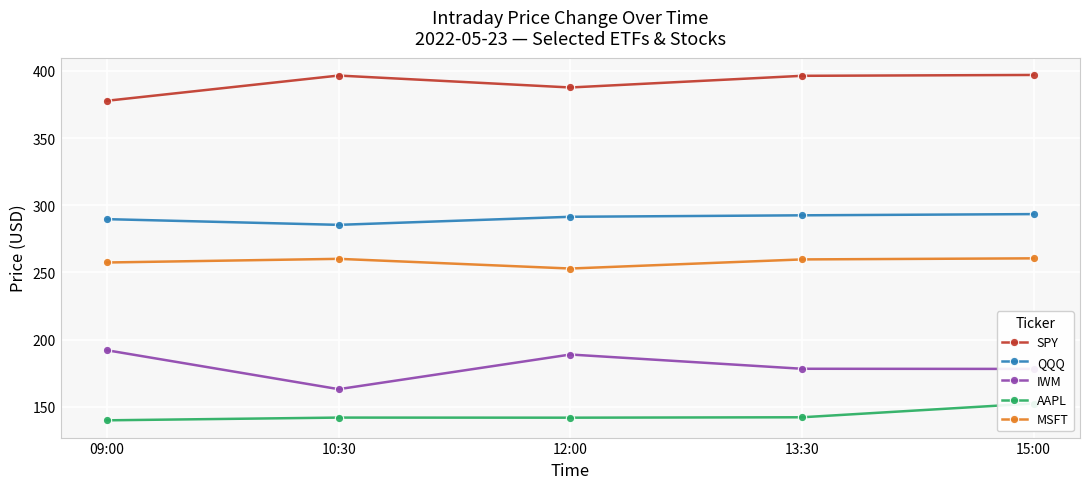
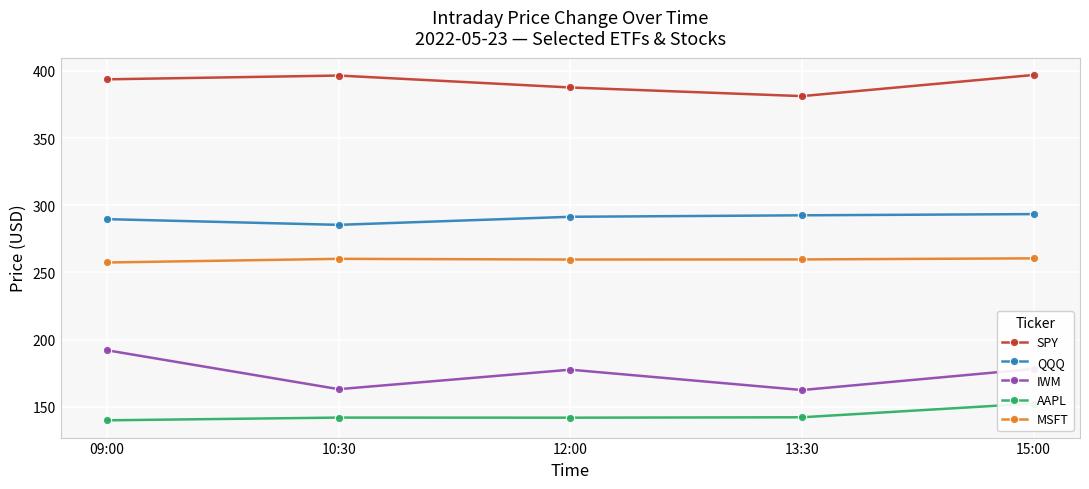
  {
    "SPY": {
-     "09:00": 378,
+     "09:00": 394,
      "10:30": 396,
      "12:00": 388,
-     "13:30": 396,
+     "13:30": 381,
      "15:00": 397
    },
    "QQQ": {
      "09:00": 290,
      "10:30": 285,
      "12:00": 291,
      "13:30": 292,
      "15:00": 293
    },
    "IWM": {
      "09:00": 192,
      "10:30": 163,
-     "12:00": 189,
-     "13:30": 178
+     "12:00": 178,
+     "13:30": 163
    },
    "AAPL": {
      "09:00": 140,
      "10:30": 142,
      "12:00": 142,
      "13:30": 142
    },
    "MSFT": {
      "09:00": 257,
      "10:30": 260,
-     "12:00": 253,
+     "12:00": 260,
      "13:30": 260,
      "15:00": 260
    }
  }
